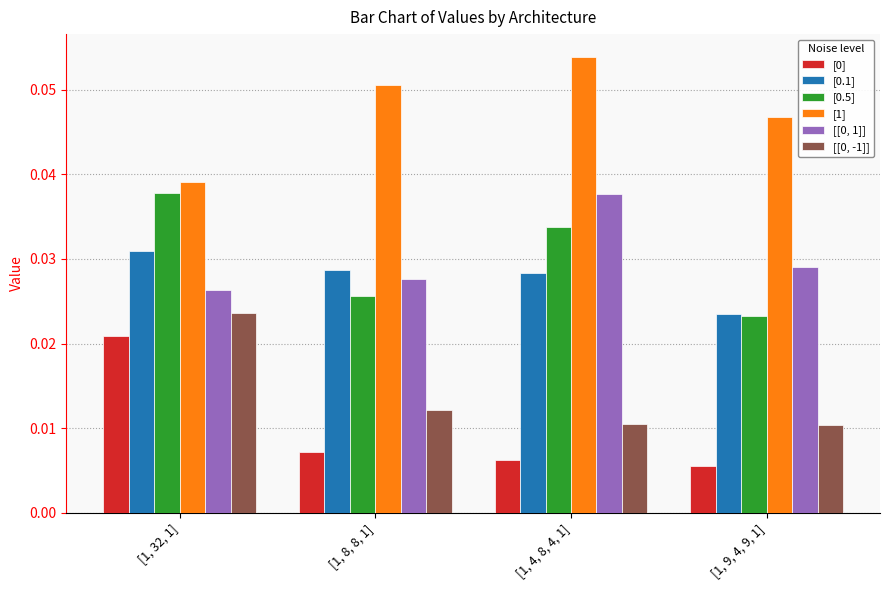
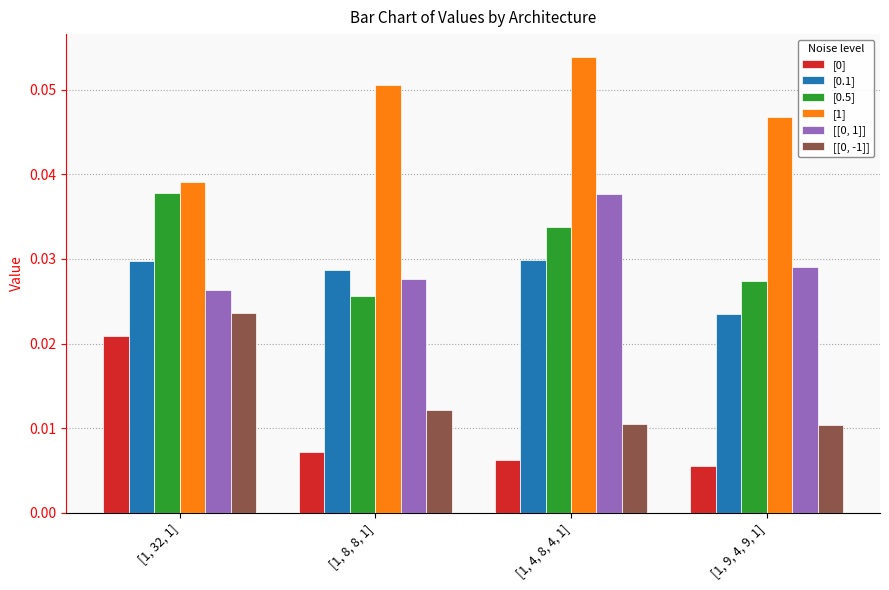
  {
    "[0]": {
      "[1, 32, 1]": 0.021,
      "[1, 8, 8, 1]": 0.007,
      "[1, 4, 8, 4, 1]": 0.006,
      "[1, 9, 4, 9, 1]": 0.006
    },
    "[0.1]": {
-     "[1, 32, 1]": 0.031,
+     "[1, 32, 1]": 0.030,
      "[1, 8, 8, 1]": 0.029,
-     "[1, 4, 8, 4, 1]": 0.028,
+     "[1, 4, 8, 4, 1]": 0.030,
      "[1, 9, 4, 9, 1]": 0.024
    },
    "[0.5]": {
      "[1, 32, 1]": 0.038,
      "[1, 8, 8, 1]": 0.026,
      "[1, 4, 8, 4, 1]": 0.034,
-     "[1, 9, 4, 9, 1]": 0.023
+     "[1, 9, 4, 9, 1]": 0.027
    },
    "[1]": {
      "[1, 32, 1]": 0.039,
      "[1, 8, 8, 1]": 0.051,
      "[1, 4, 8, 4, 1]": 0.054,
      "[1, 9, 4, 9, 1]": 0.047
    },
    "[[0, 1]]": {
      "[1, 32, 1]": 0.026,
      "[1, 8, 8, 1]": 0.028,
      "[1, 4, 8, 4, 1]": 0.038,
      "[1, 9, 4, 9, 1]": 0.029
    },
    "[[0, -1]]": {
      "[1, 32, 1]": 0.024,
      "[1, 8, 8, 1]": 0.012,
      "[1, 4, 8, 4, 1]": 0.011,
      "[1, 9, 4, 9, 1]": 0.010
    }
  }
